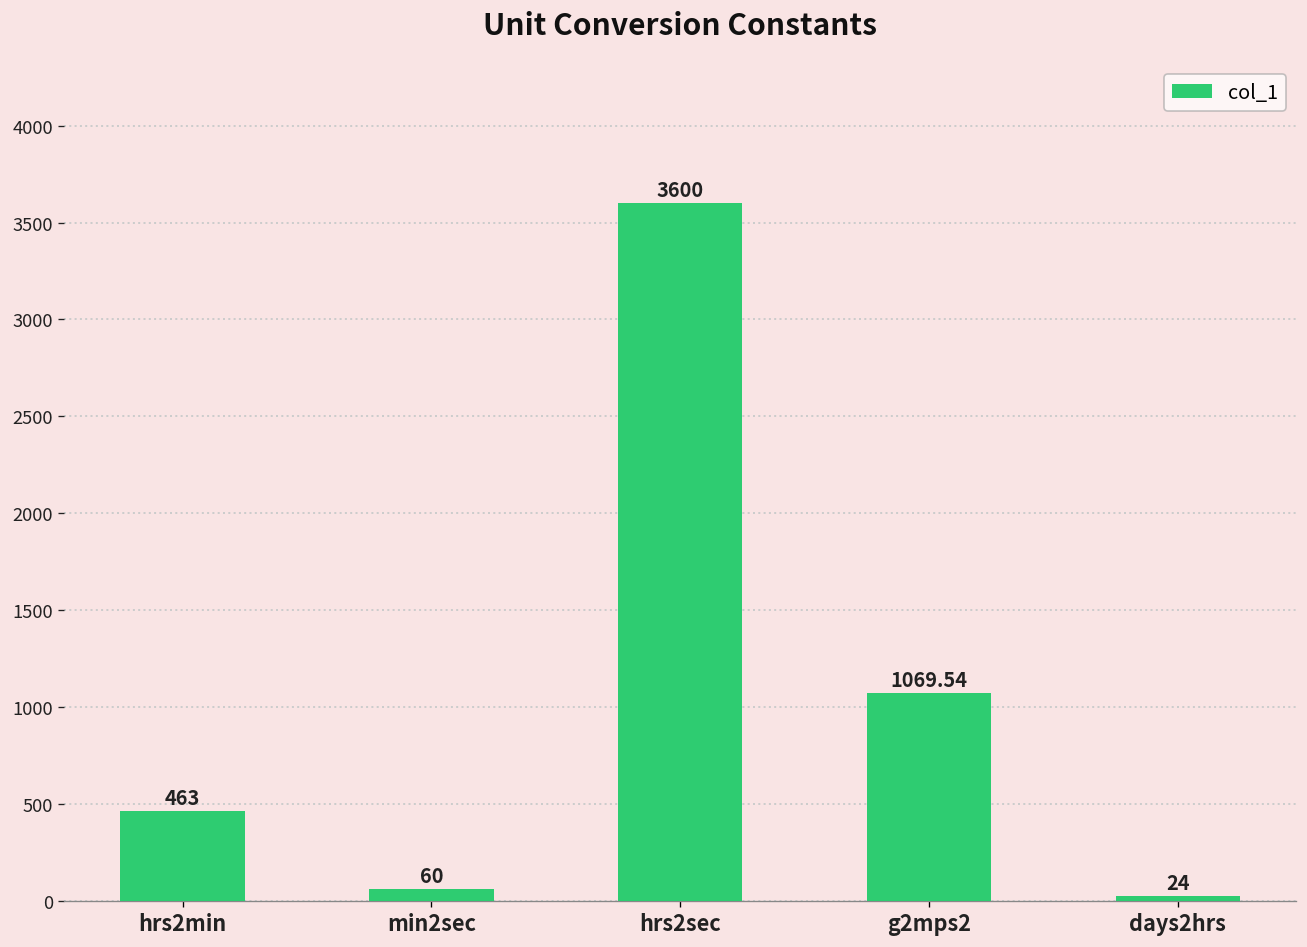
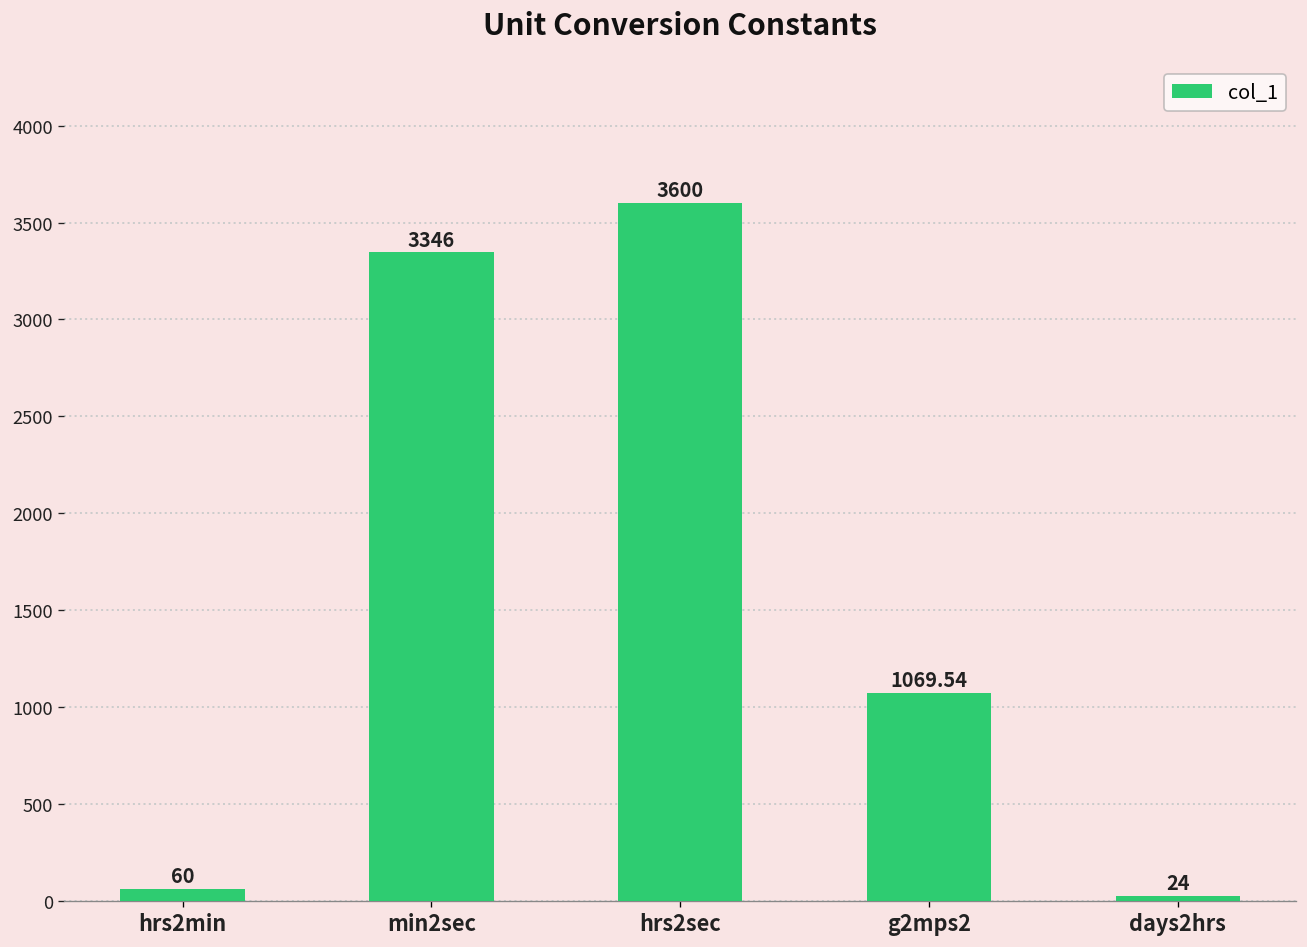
  {
-   "hrs2min": 463,
-   "min2sec": 60,
+   "hrs2min": 60,
+   "min2sec": 3346,
    "hrs2sec": 3600,
    "g2mps2": 1069.54,
    "days2hrs": 24
  }
